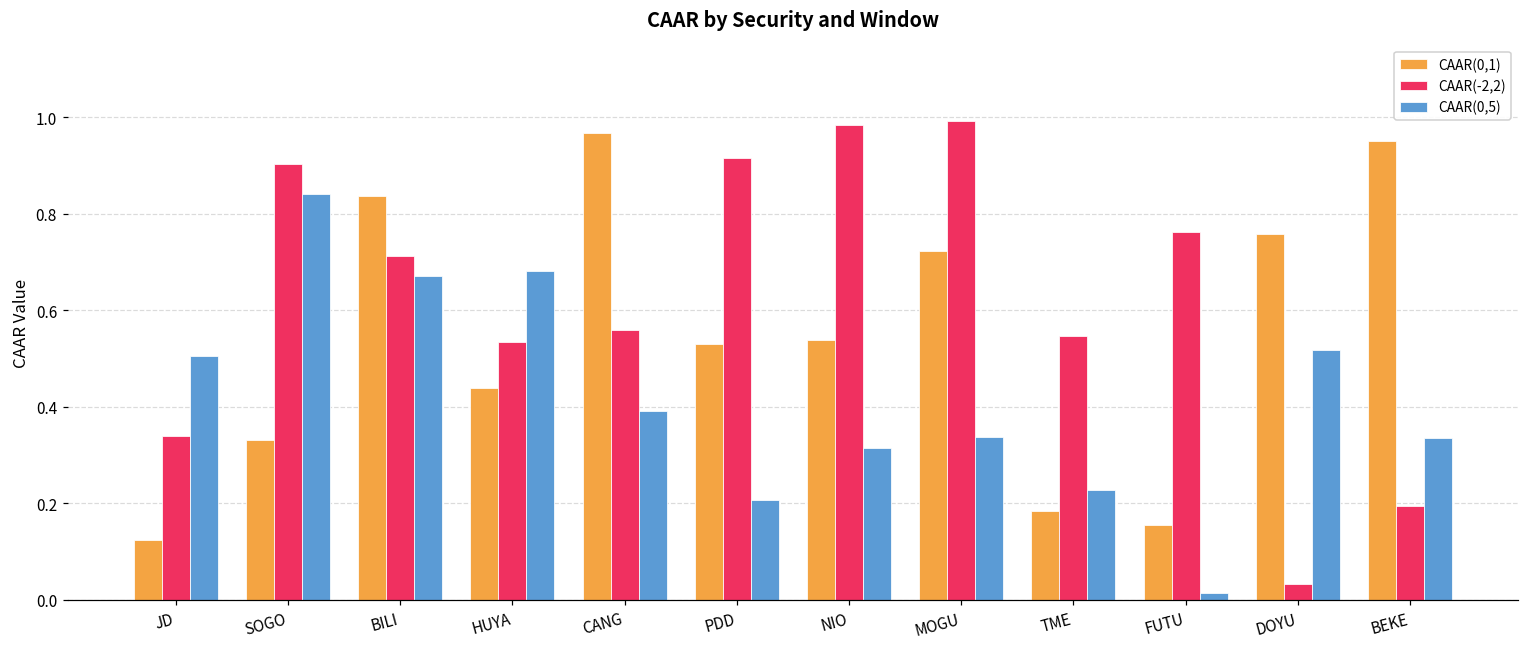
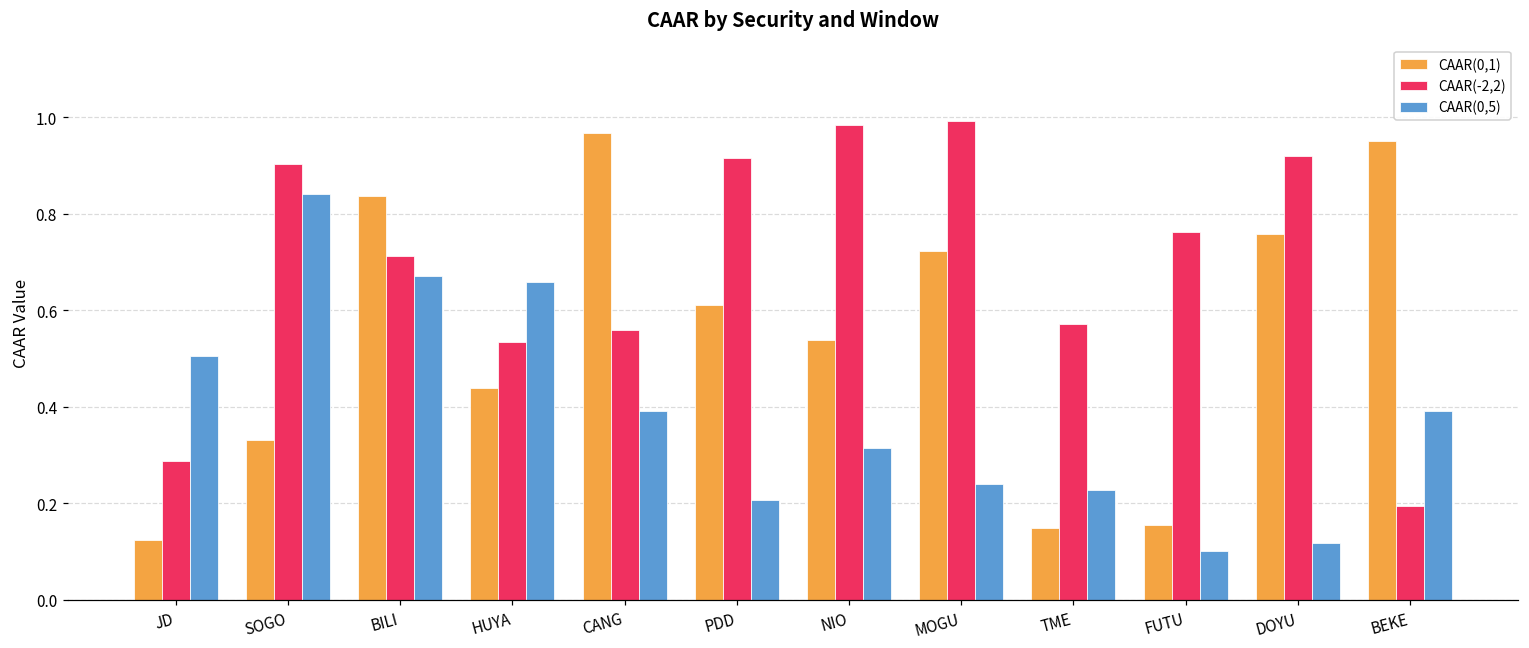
  {
    "CAAR(0,1)": {
      "JD": 0.12,
      "SOGO": 0.33,
      "BILI": 0.84,
      "HUYA": 0.44,
      "CANG": 0.97,
-     "PDD": 0.53,
+     "PDD": 0.61,
      "NIO": 0.54,
      "MOGU": 0.72,
-     "TME": 0.18,
+     "TME": 0.15,
      "FUTU": 0.16,
      "DOYU": 0.76,
      "BEKE": 0.95
    },
    "CAAR(-2,2)": {
-     "JD": 0.34,
+     "JD": 0.29,
      "SOGO": 0.90,
      "BILI": 0.71,
      "HUYA": 0.53,
      "CANG": 0.56,
      "PDD": 0.92,
      "NIO": 0.98,
      "MOGU": 0.99,
-     "TME": 0.55,
+     "TME": 0.57,
      "FUTU": 0.76,
-     "DOYU": 0.03,
+     "DOYU": 0.92,
      "BEKE": 0.19
    },
    "CAAR(0,5)": {
      "JD": 0.51,
      "SOGO": 0.84,
      "BILI": 0.67,
-     "HUYA": 0.68,
+     "HUYA": 0.66,
      "CANG": 0.39,
      "PDD": 0.21,
      "NIO": 0.31,
-     "MOGU": 0.34,
+     "MOGU": 0.24,
      "TME": 0.23,
-     "FUTU": 0.01,
-     "DOYU": 0.52,
-     "BEKE": 0.34
+     "FUTU": 0.10,
+     "DOYU": 0.12,
+     "BEKE": 0.39
    }
  }
